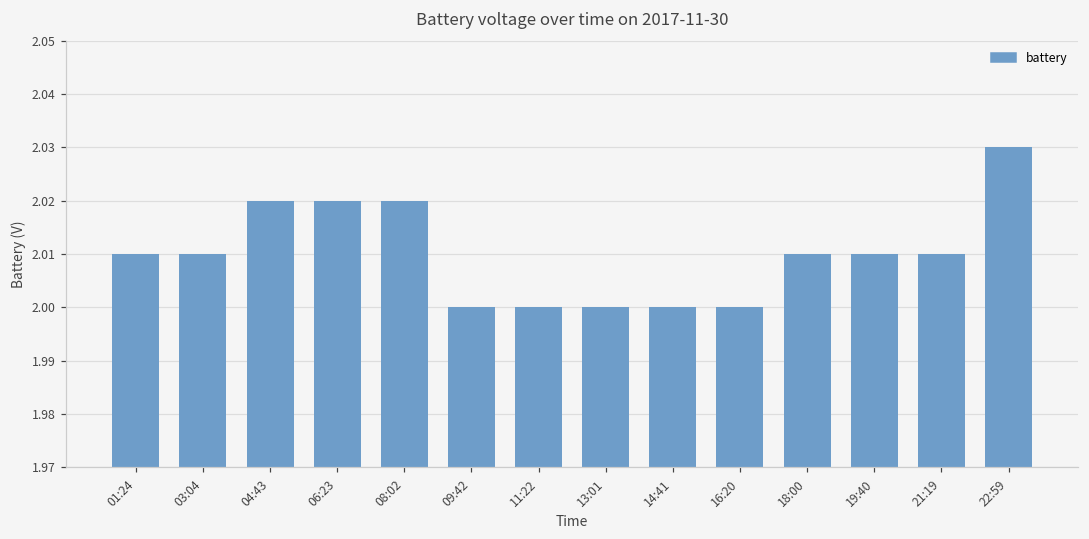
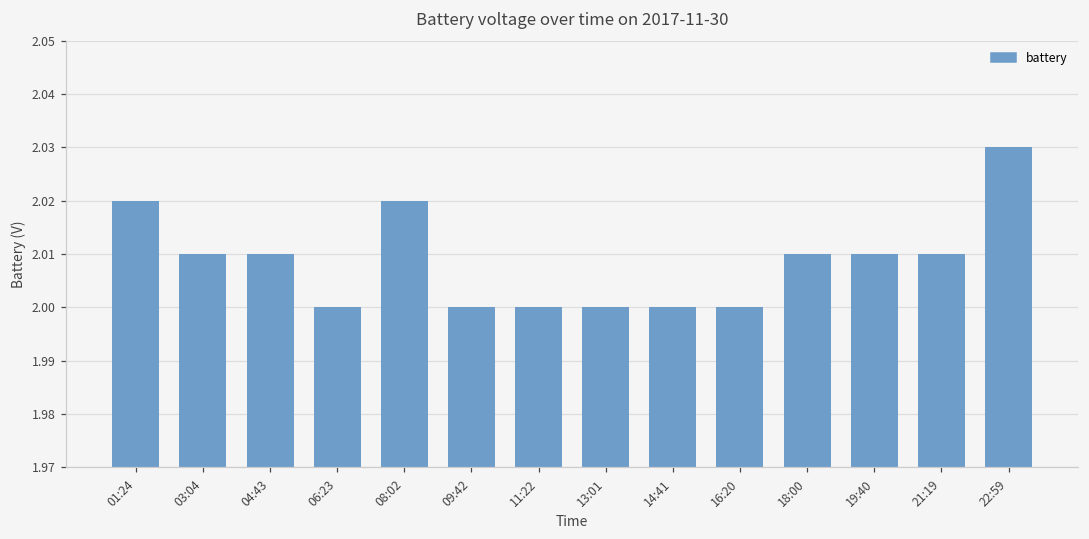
  {
-   "01:24": 2.01,
+   "01:24": 2.02,
    "03:04": 2.01,
-   "04:43": 2.02,
-   "06:23": 2.02,
+   "04:43": 2.01,
+   "06:23": 2.00,
    "08:02": 2.02,
    "09:42": 2.00,
    "11:22": 2.00,
    "13:01": 2.00,
    "14:41": 2.00,
    "16:20": 2.00,
    "18:00": 2.01,
    "19:40": 2.01,
    "21:19": 2.01,
    "22:59": 2.03
  }
